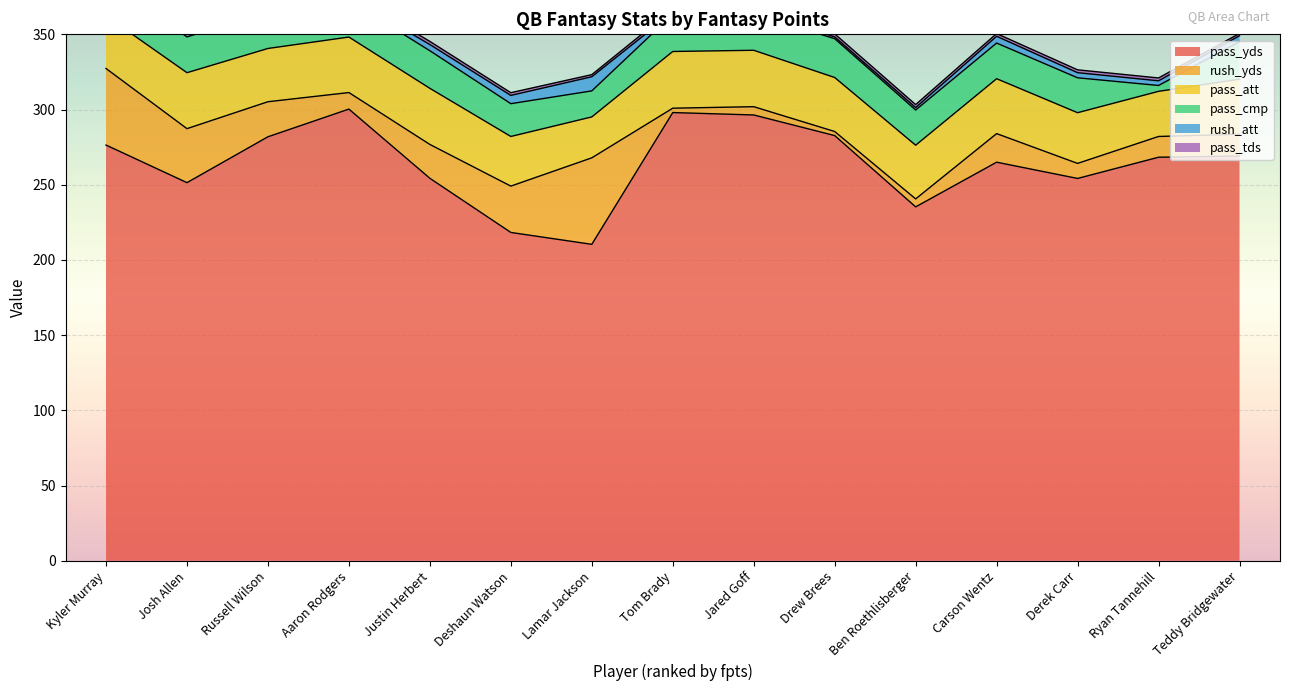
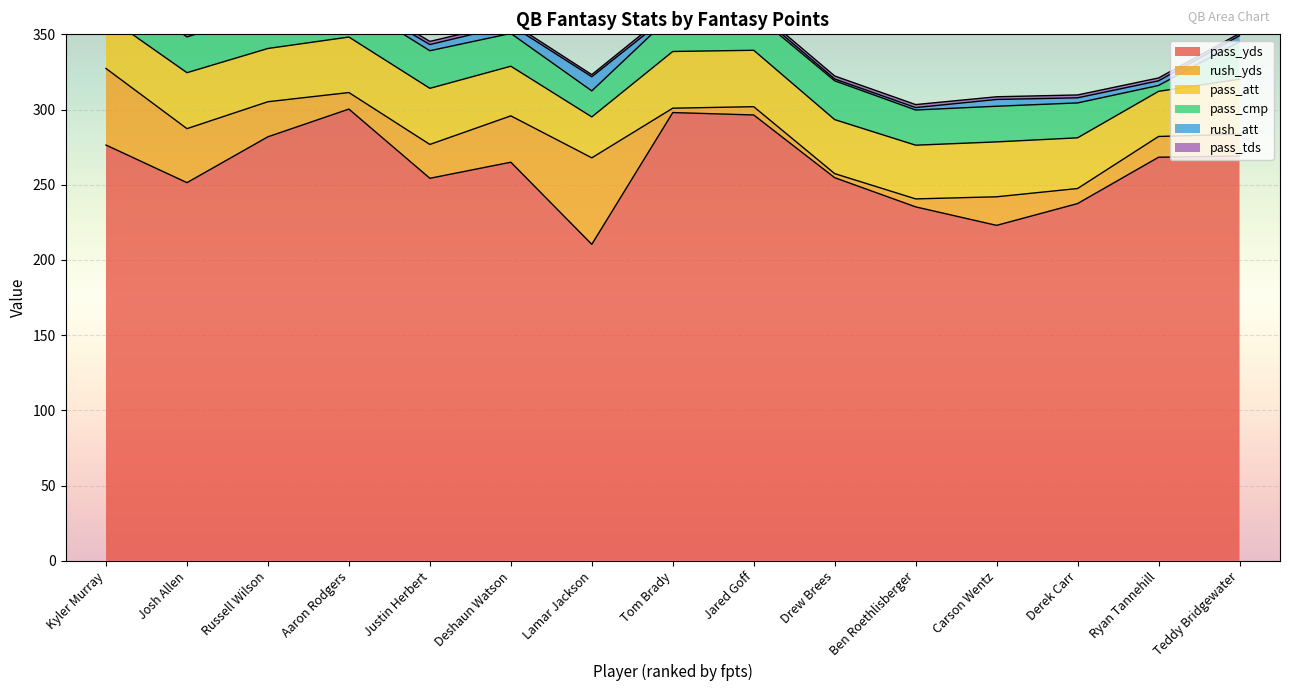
  {
    "pass_yds": {
      "Kyler Murray": 276,
      "Josh Allen": 251,
      "Russell Wilson": 282,
      "Aaron Rodgers": 300,
      "Justin Herbert": 254,
-     "Deshaun Watson": 218,
+     "Deshaun Watson": 265,
      "Lamar Jackson": 210,
      "Tom Brady": 298,
      "Jared Goff": 296,
-     "Drew Brees": 283,
+     "Drew Brees": 255,
      "Ben Roethlisberger": 235,
-     "Carson Wentz": 265,
-     "Derek Carr": 254,
+     "Carson Wentz": 223,
+     "Derek Carr": 238,
      "Ryan Tannehill": 268
    },
    "pass_cmp": {
      "Josh Allen": 24,
      "Justin Herbert": 25,
      "Deshaun Watson": 22,
      "Lamar Jackson": 17,
      "Carson Wentz": 24,
      "Derek Carr": 23,
      "Ryan Tannehill": 4
    },
    "rush_att": {
      "Justin Herbert": 4,
      "Carson Wentz": 5,
      "Derek Carr": 3,
      "Ryan Tannehill": 3
    },
    "pass_tds": {
      "Justin Herbert": 2,
      "Drew Brees": 2,
      "Ben Roethlisberger": 2,
      "Carson Wentz": 2,
      "Derek Carr": 2,
      "Ryan Tannehill": 2
    }
  }
